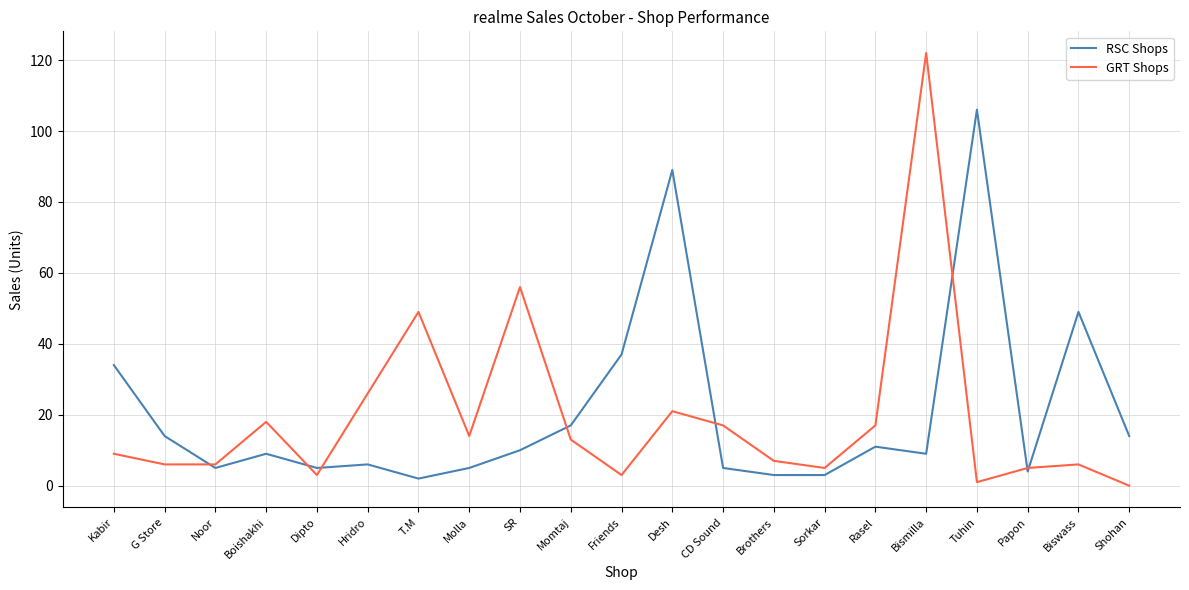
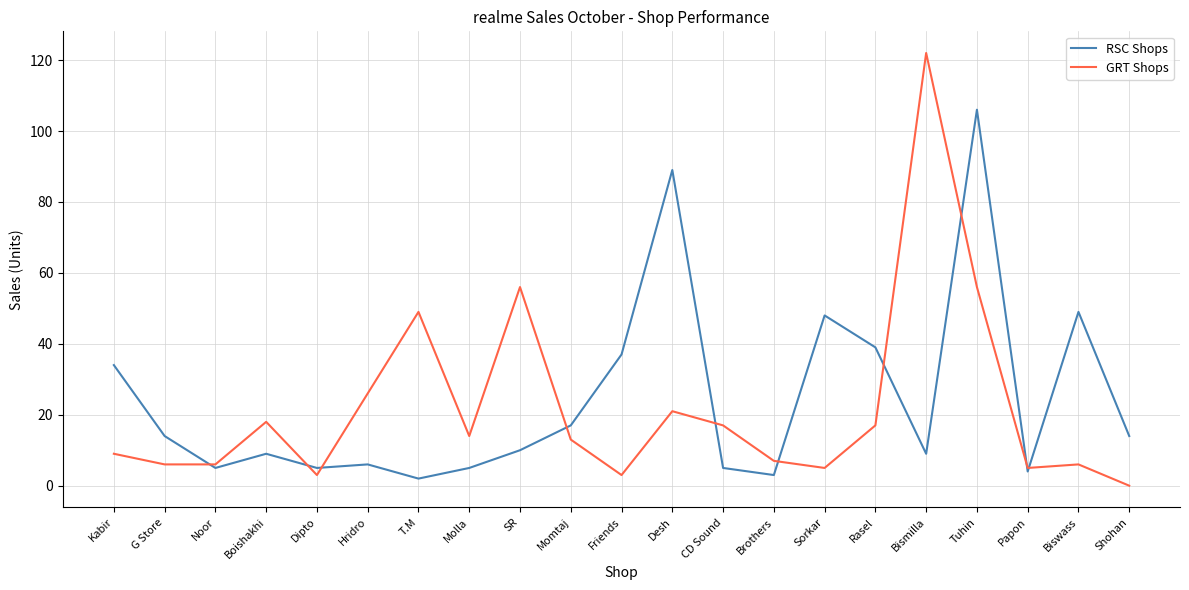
  {
    "RSC Shops": {
      "Kabir": 34,
      "G Store": 14,
      "Noor": 5,
      "Boishakhi": 9,
      "Dipto": 5,
      "Hridro": 6,
      "T.M": 2,
      "Molla": 5,
      "SR": 10,
      "Momtaj": 17,
      "Friends": 37,
      "Desh": 89,
      "CD Sound": 5,
      "Brothers": 3,
-     "Sorkar": 3,
-     "Rasel": 11,
+     "Sorkar": 48,
+     "Rasel": 39,
      "Bismilla": 9,
      "Tuhin": 106,
      "Papon": 4,
      "Biswass": 49,
      "Shohan": 14
    },
    "GRT Shops": {
      "Kabir": 9,
      "G Store": 6,
      "Noor": 6,
      "Boishakhi": 18,
      "Dipto": 3,
      "Hridro": 26,
      "T.M": 49,
      "Molla": 14,
      "SR": 56,
      "Momtaj": 13,
      "Friends": 3,
      "Desh": 21,
      "CD Sound": 17,
      "Brothers": 7,
      "Sorkar": 5,
      "Rasel": 17,
      "Bismilla": 122,
-     "Tuhin": 1,
+     "Tuhin": 56,
      "Papon": 5,
      "Biswass": 6,
      "Shohan": 0
    }
  }
